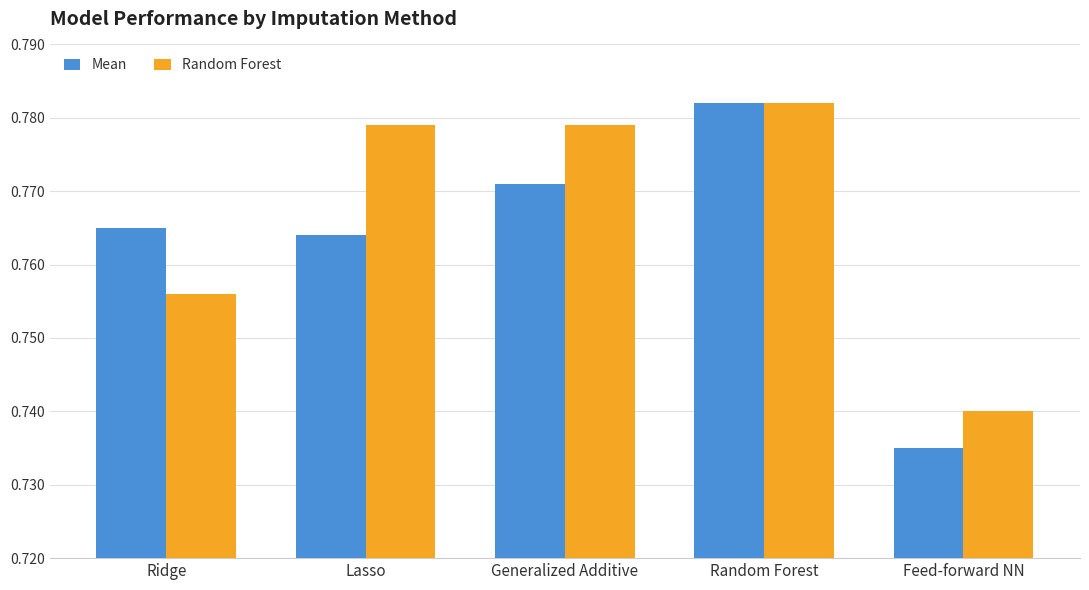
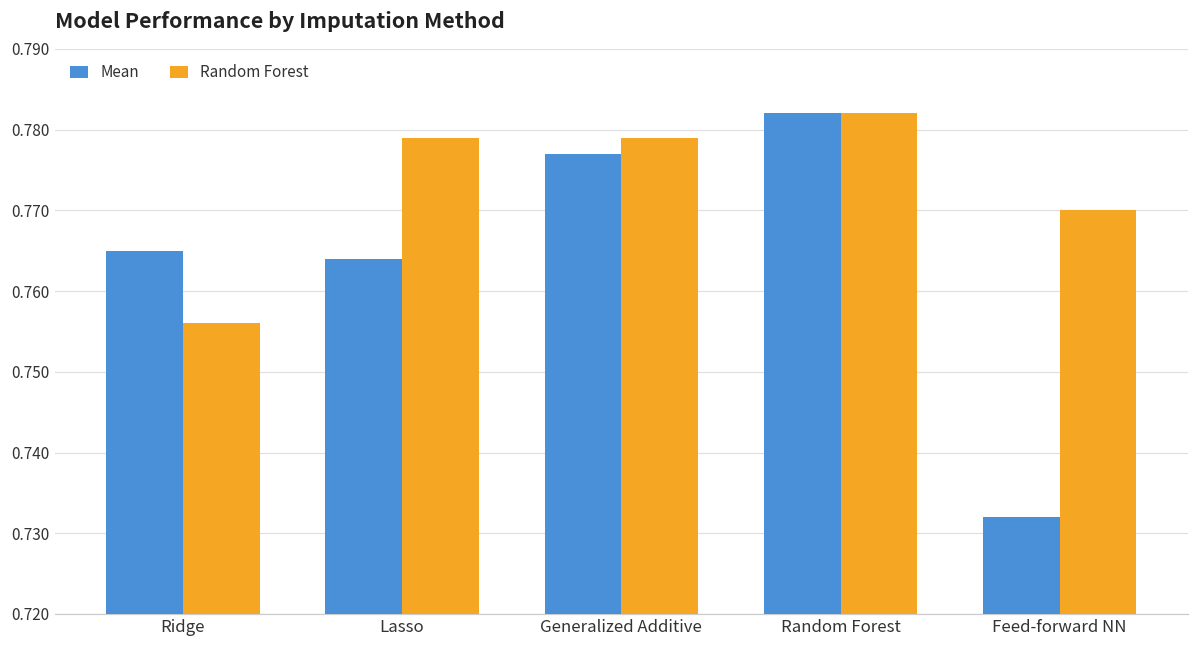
  {
    "Mean": {
      "Ridge": 0.765,
      "Lasso": 0.764,
-     "Generalized Additive": 0.771,
+     "Generalized Additive": 0.777,
      "Random Forest": 0.782,
-     "Feed-forward NN": 0.735
+     "Feed-forward NN": 0.732
    },
    "Random Forest": {
      "Ridge": 0.756,
      "Lasso": 0.779,
      "Generalized Additive": 0.779,
      "Random Forest": 0.782,
-     "Feed-forward NN": 0.74
+     "Feed-forward NN": 0.77
    }
  }
